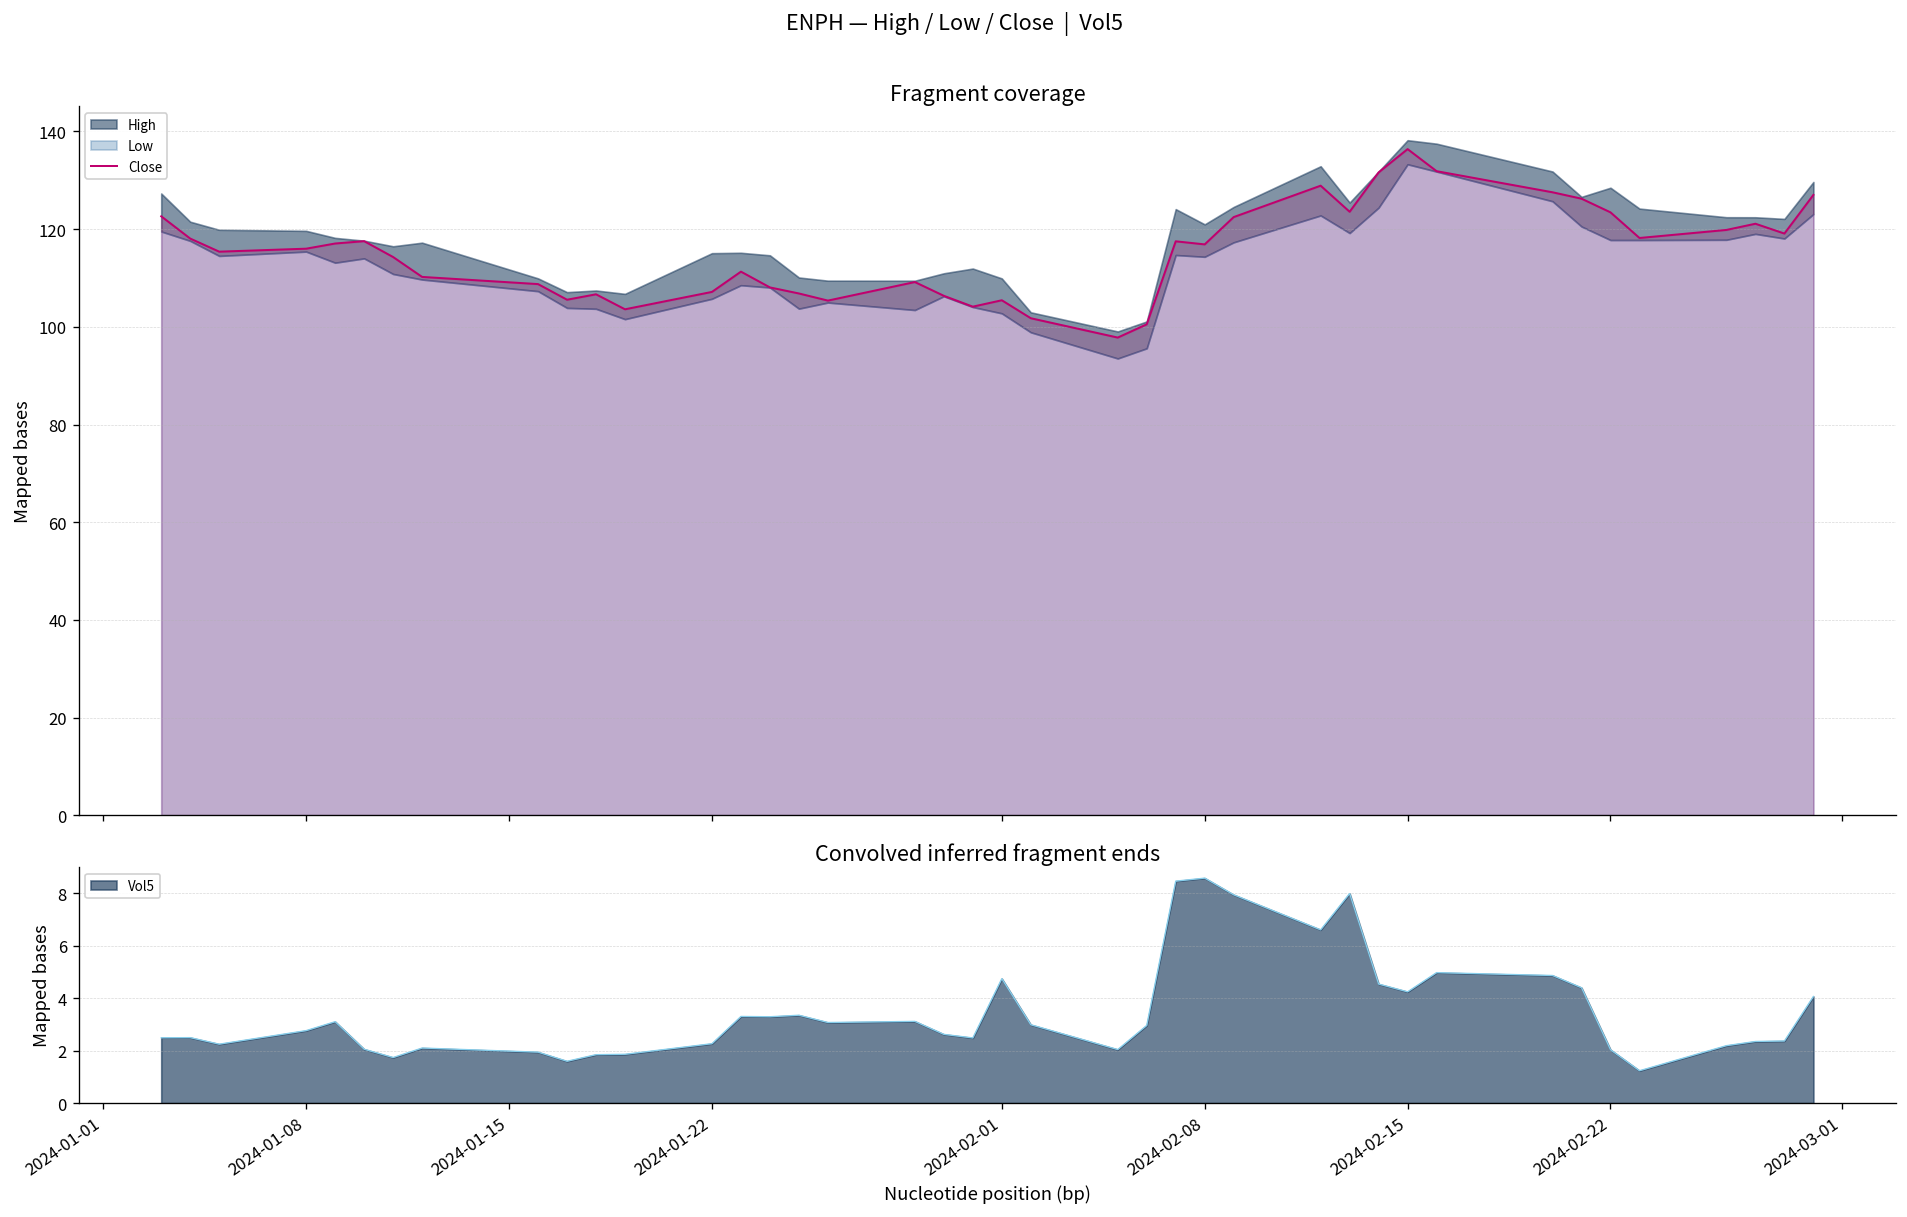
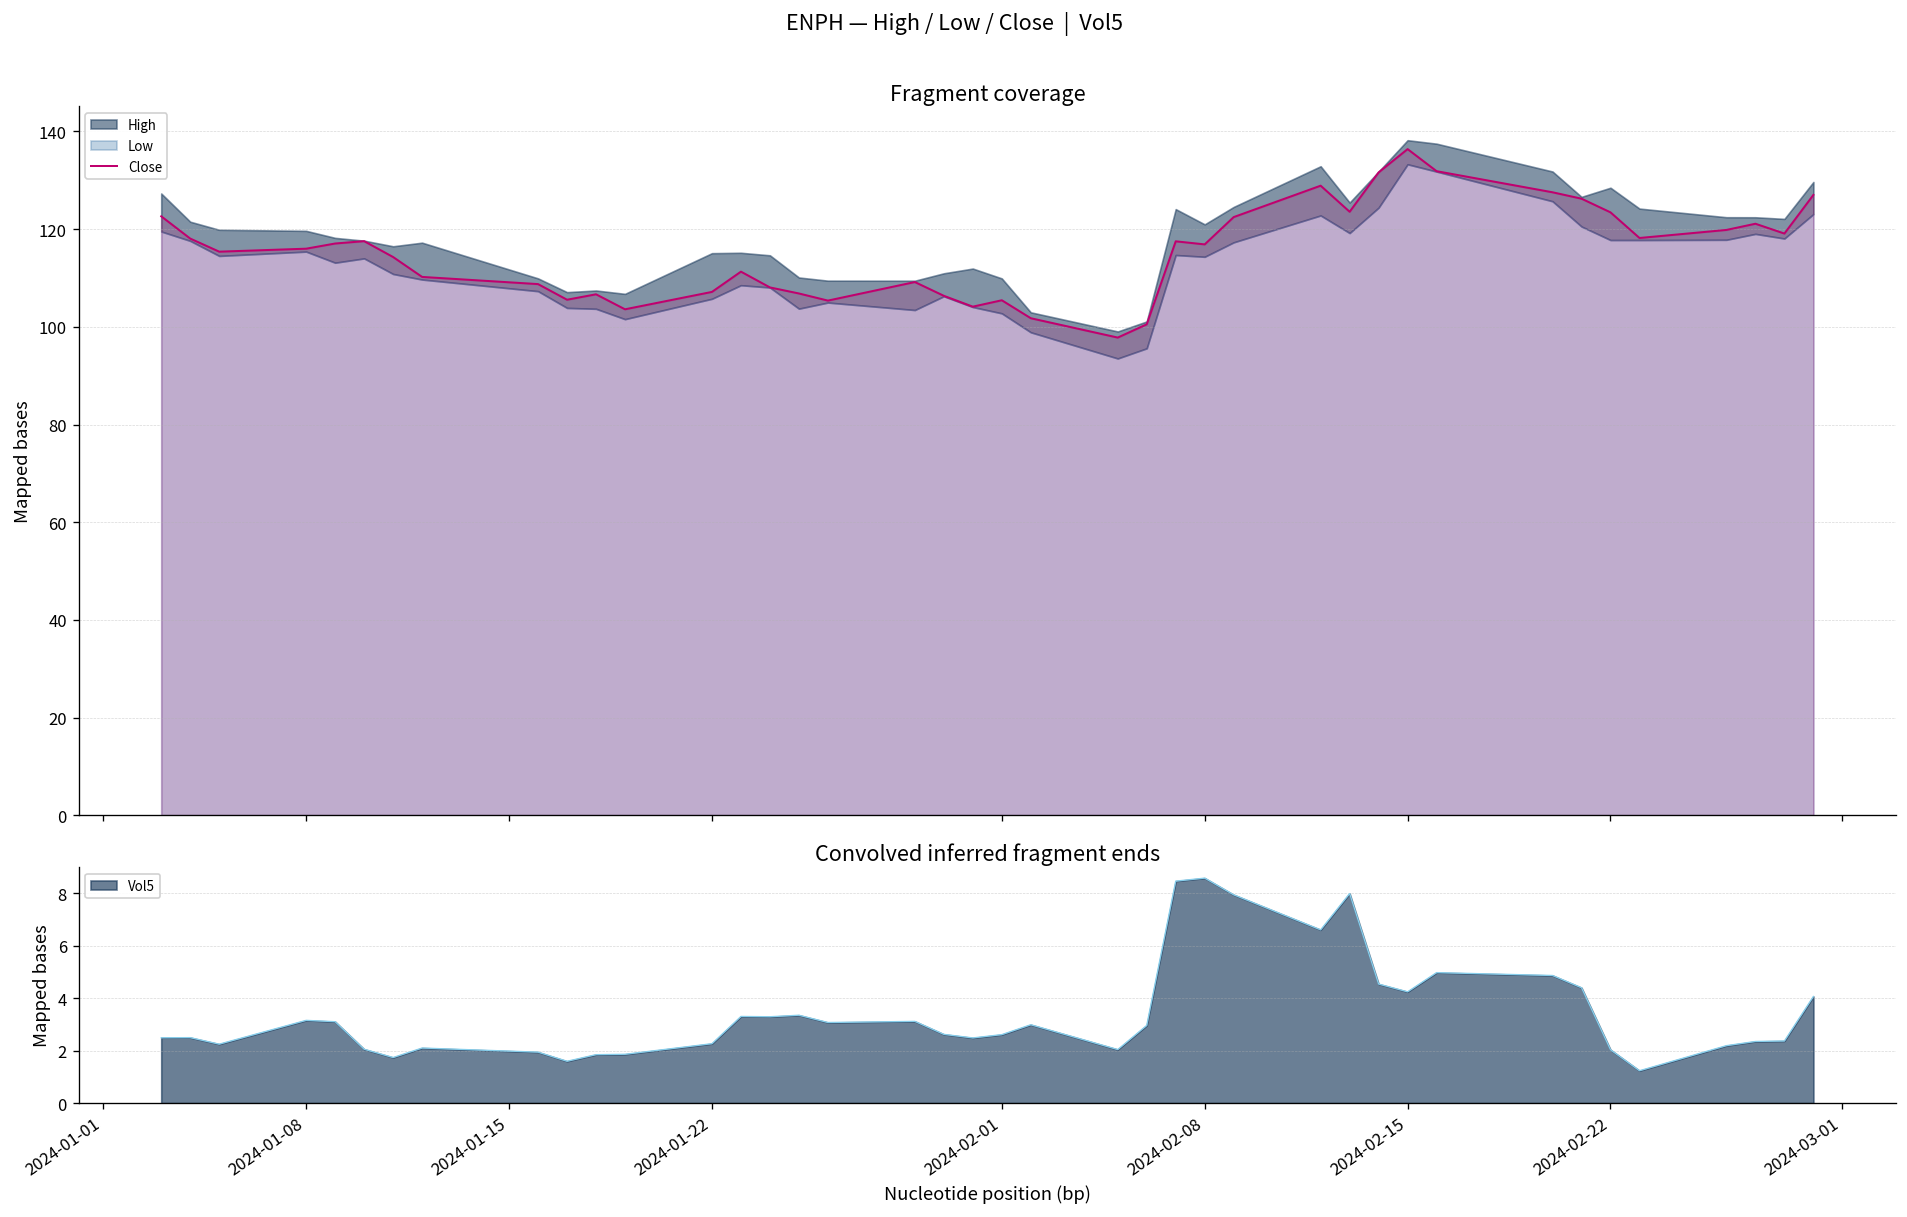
  {
    "Convolved inferred fragment ends": {
-     "2024-01-08": 2.8,
+     "2024-01-08": 3.2,
      "2024-01-22": 2.3,
-     "2024-02-01": 4.7,
+     "2024-02-01": 2.6,
      "2024-02-08": 8.6,
      "2024-02-15": 4.2,
      "2024-02-22": 2.0
    }
  }
